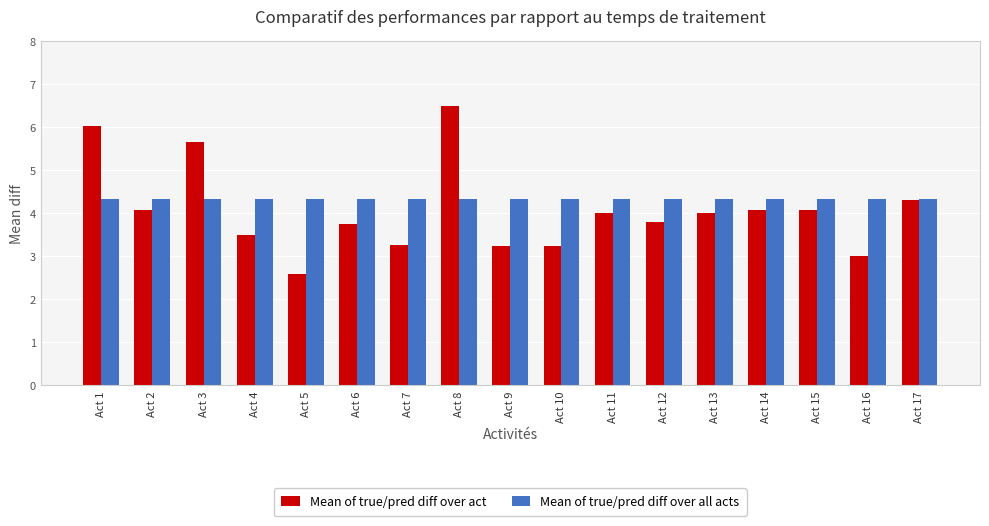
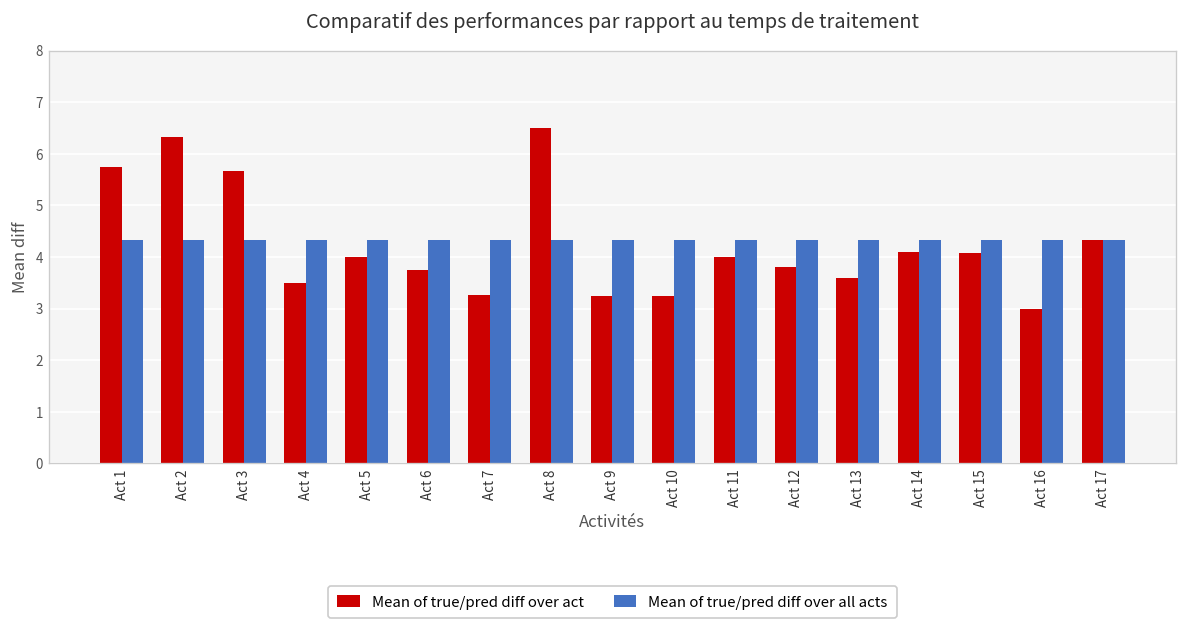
  {
    "Mean of true/pred diff over act": {
-     "Act 1": 6.0,
-     "Act 2": 4.1,
+     "Act 1": 5.8,
+     "Act 2": 6.3,
      "Act 3": 5.7,
      "Act 4": 3.5,
-     "Act 5": 2.6,
+     "Act 5": 4.0,
      "Act 6": 3.8,
      "Act 7": 3.3,
      "Act 8": 6.5,
      "Act 9": 3.3,
      "Act 10": 3.3,
      "Act 11": 4.0,
      "Act 12": 3.8,
-     "Act 13": 4.0,
+     "Act 13": 3.6,
      "Act 14": 4.1,
      "Act 15": 4.1,
      "Act 16": 3.0,
      "Act 17": 4.3
    },
    "Mean of true/pred diff over all acts": {
      "Act 1": 4.3,
      "Act 2": 4.3,
      "Act 3": 4.3,
      "Act 4": 4.3,
      "Act 5": 4.3,
      "Act 6": 4.3,
      "Act 7": 4.3,
      "Act 8": 4.3,
      "Act 9": 4.3,
      "Act 10": 4.3,
      "Act 11": 4.3,
      "Act 12": 4.3,
      "Act 13": 4.3,
      "Act 14": 4.3,
      "Act 15": 4.3,
      "Act 16": 4.3,
      "Act 17": 4.3
    }
  }
